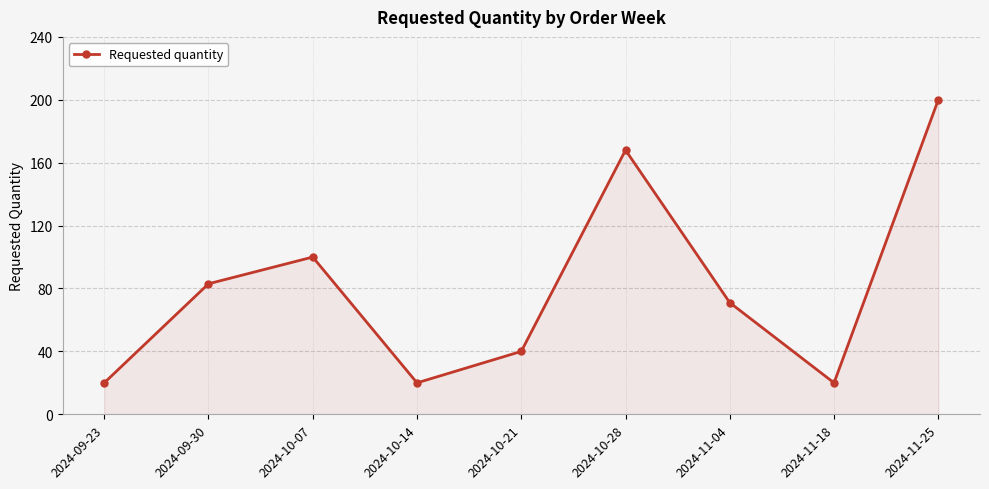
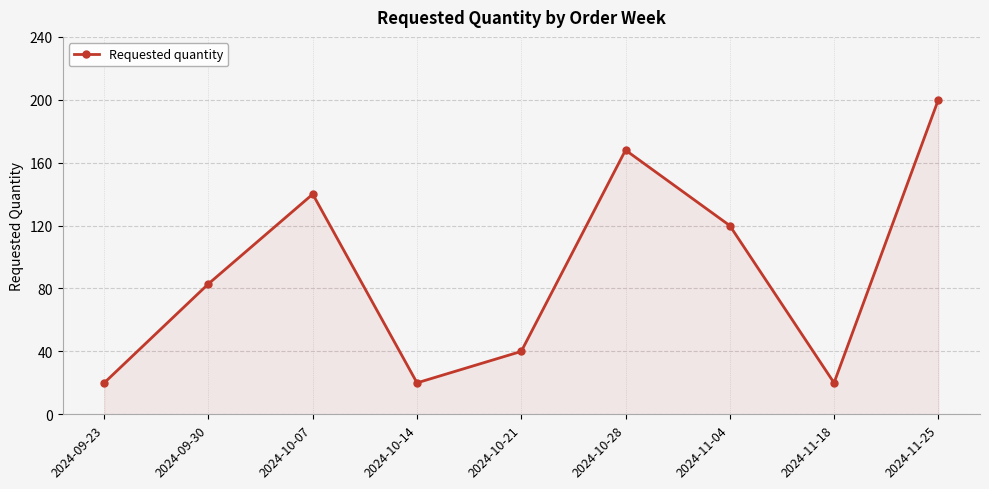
  {
    "2024-09-23": 20,
    "2024-09-30": 83,
-   "2024-10-07": 100,
+   "2024-10-07": 140,
    "2024-10-14": 20,
    "2024-10-21": 40,
    "2024-10-28": 168,
-   "2024-11-04": 71,
+   "2024-11-04": 120,
    "2024-11-18": 20,
    "2024-11-25": 200
  }
